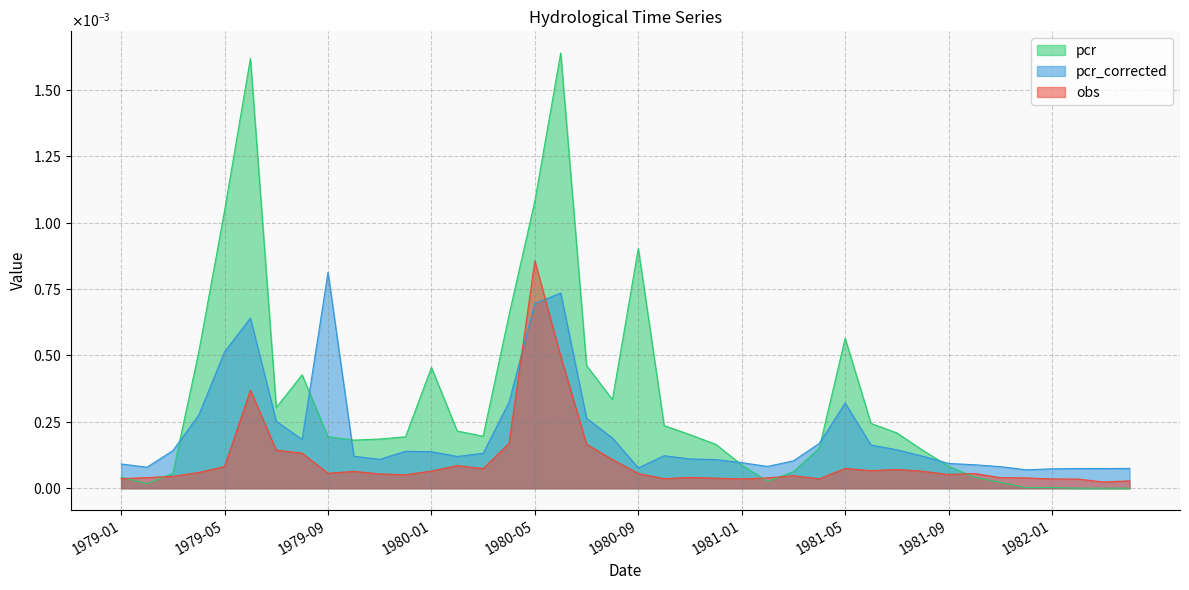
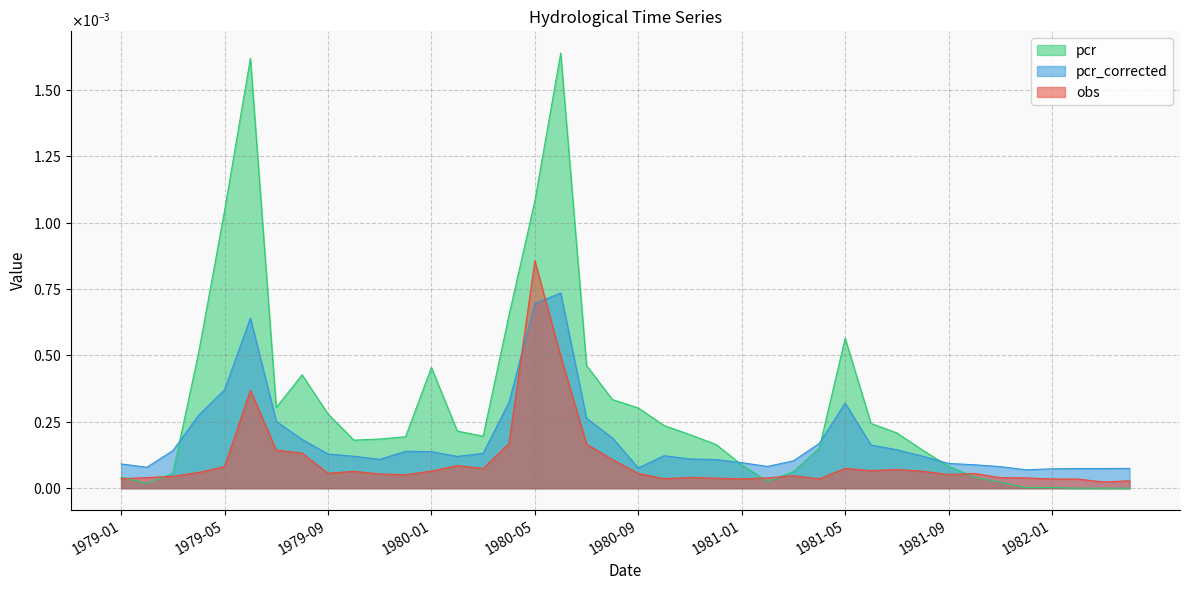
  {
    "pcr": {
      "1979-05": 0.00104,
-     "1979-09": 0.00019,
+     "1979-09": 0.00028,
      "1980-01": 0.00045,
      "1980-05": 0.00108,
-     "1980-09": 0.00090,
+     "1980-09": 0.00030,
      "1981-05": 0.00056,
      "1981-09": 0.00008,
      "1982-01": 0.00000
    },
    "pcr_corrected": {
      "1979-01": 0.00009,
-     "1979-05": 0.00051,
-     "1979-09": 0.00081,
+     "1979-05": 0.00037,
+     "1979-09": 0.00013,
      "1980-01": 0.00014,
      "1980-05": 0.00070,
      "1980-09": 0.00008,
      "1981-05": 0.00032,
      "1981-09": 0.00009,
      "1982-01": 0.00007
    },
    "obs": {
      "1979-05": 0.00008,
      "1979-09": 0.00006,
      "1980-01": 0.00006,
      "1980-05": 0.00086,
      "1980-09": 0.00006,
      "1981-01": 0.00004,
      "1981-05": 0.00007,
      "1981-09": 0.00005,
      "1982-01": 0.00003
    }
  }
